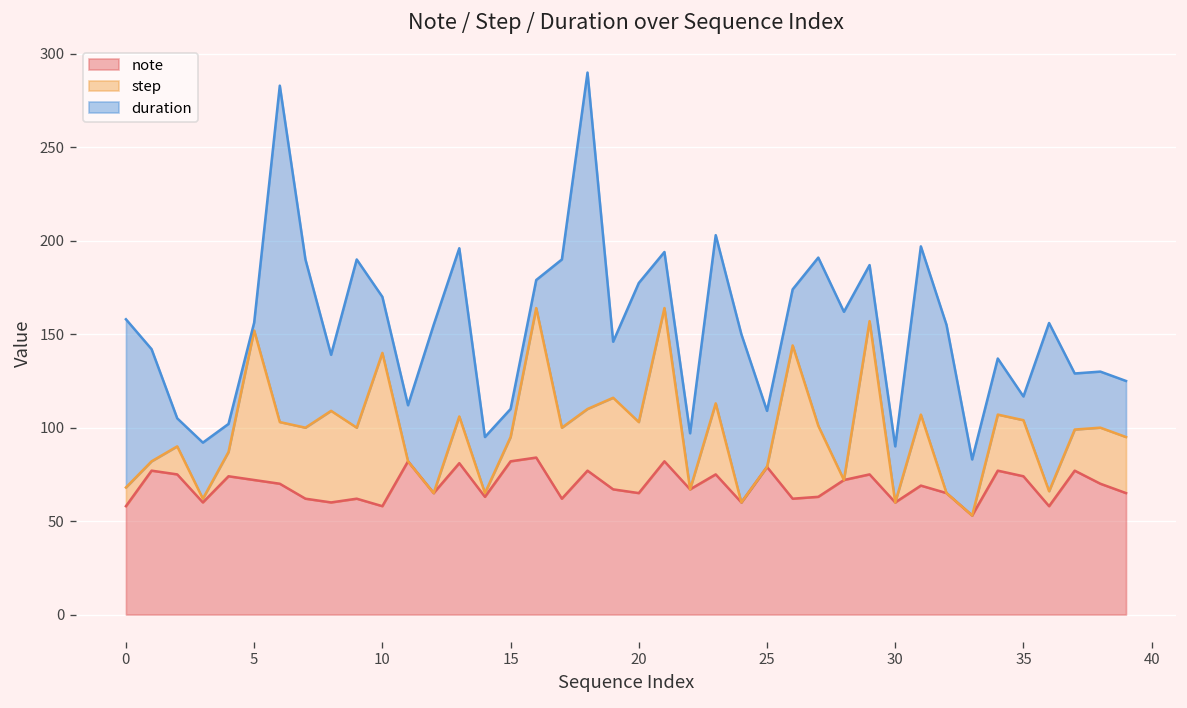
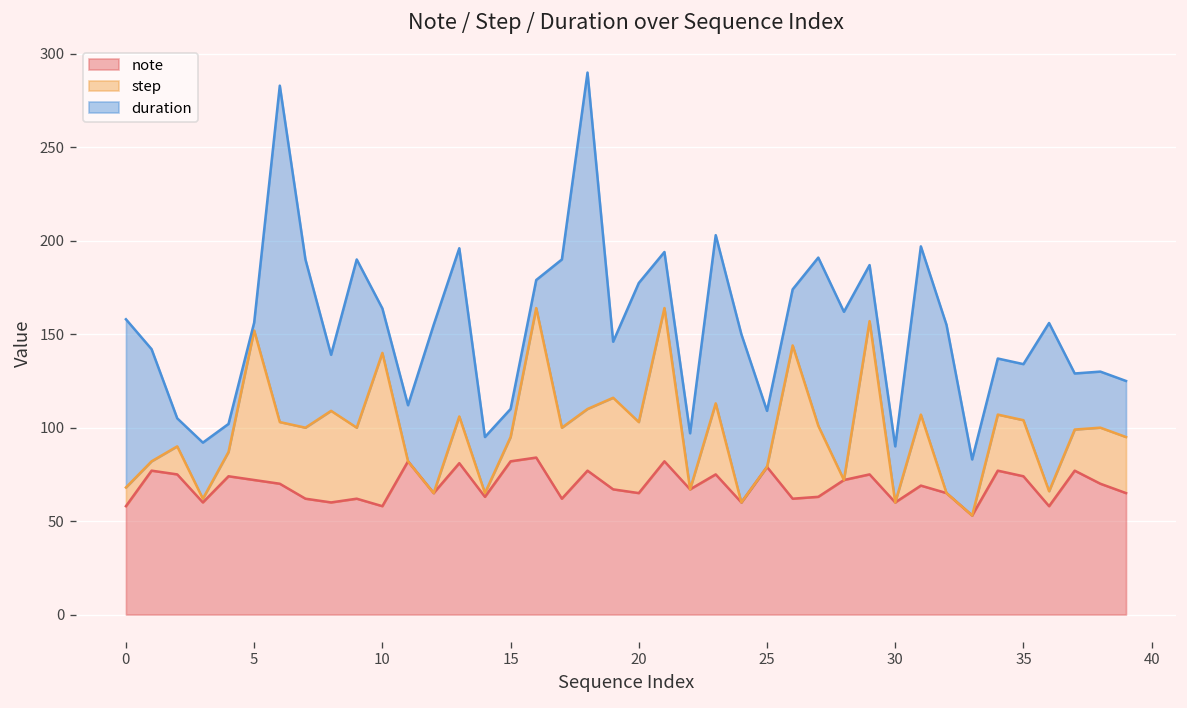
  {
    "duration": {
      "0": 90,
      "5": 4,
-     "10": 30,
+     "10": 24,
      "15": 15,
      "20": 74,
      "25": 30,
      "30": 30,
-     "35": 13
+     "35": 30
    }
  }
